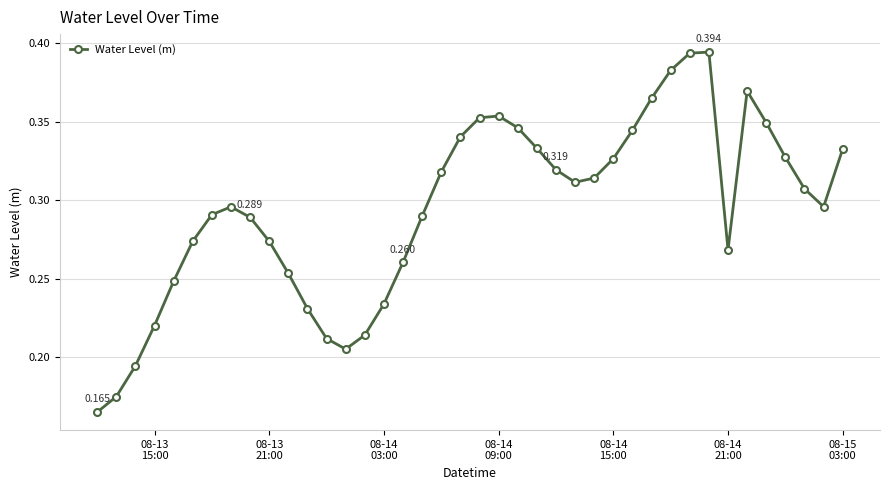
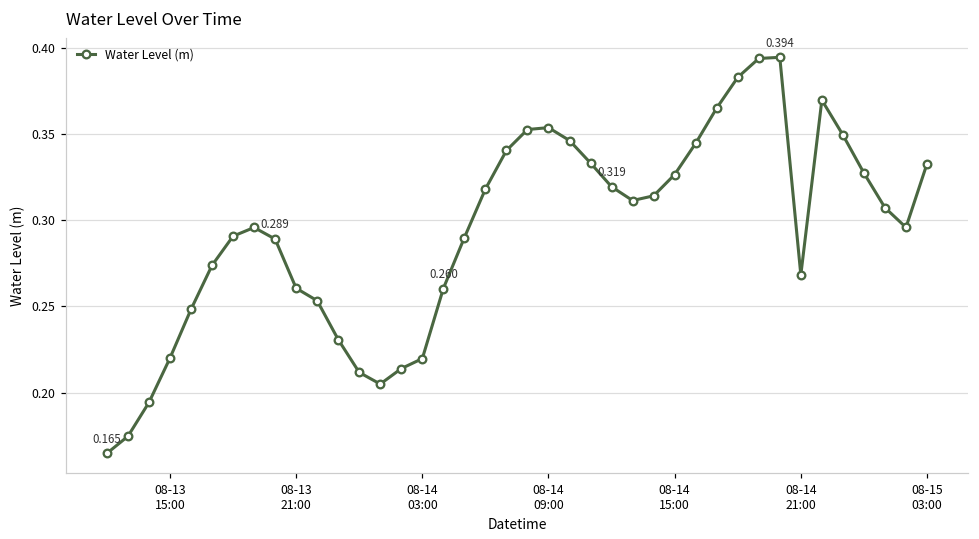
  {
    "08-13 15:00": 0.220,
-   "08-13 21:00": 0.274,
-   "08-14 03:00": 0.234,
+   "08-13 21:00": 0.261,
+   "08-14 03:00": 0.220,
    "08-14 09:00": 0.354,
    "08-14 15:00": 0.326,
    "08-14 21:00": 0.268,
    "08-15 03:00": 0.333
  }
